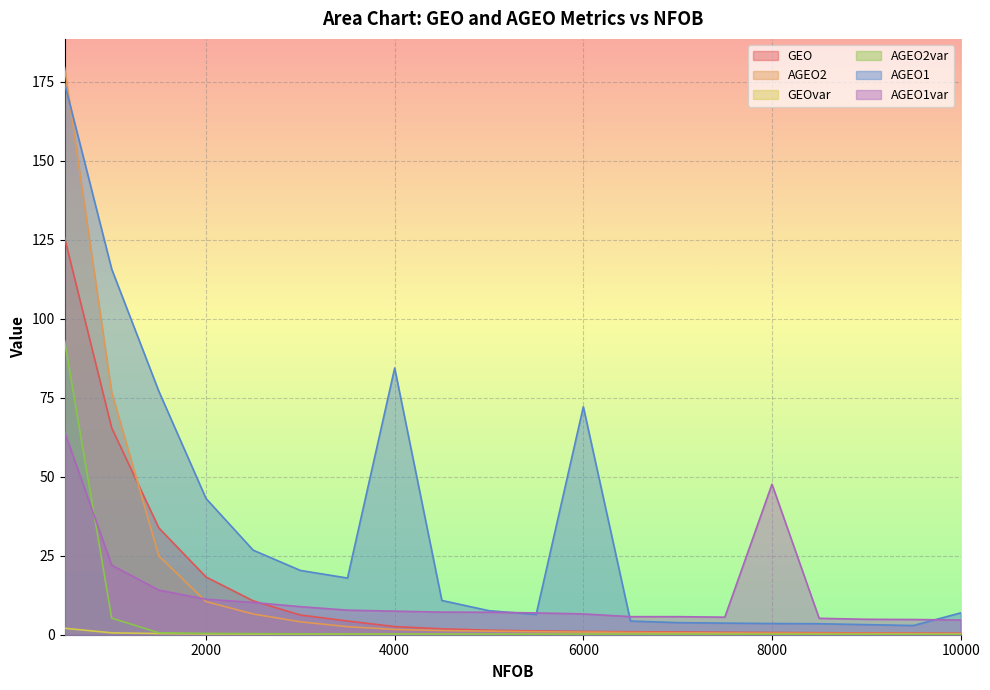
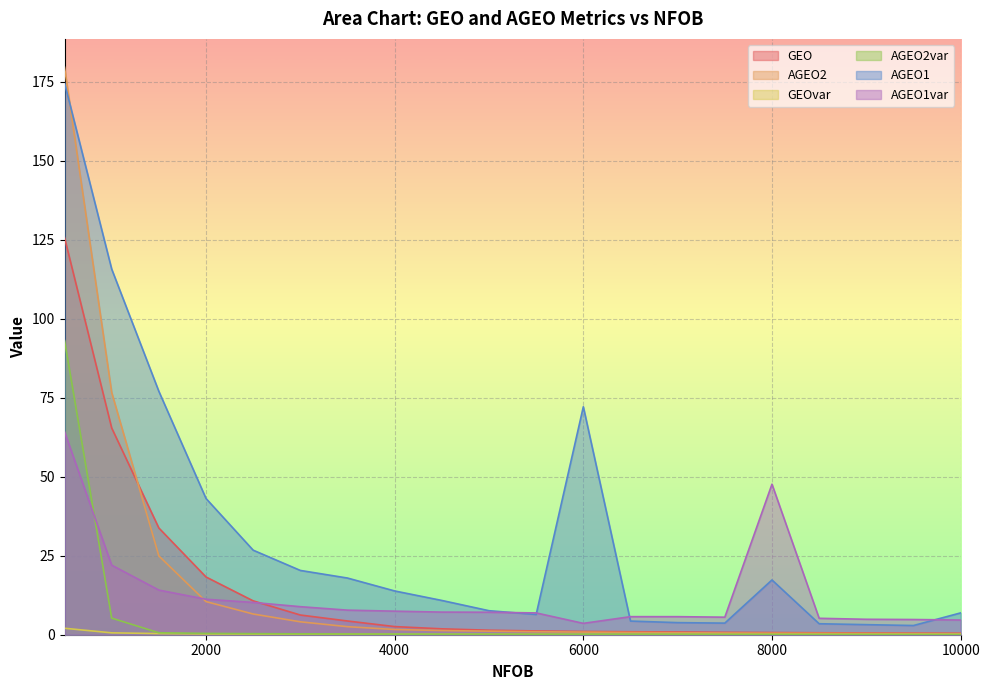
  {
    "AGEO1": {
      "2000": 43,
-     "4000": 84,
+     "4000": 14,
      "6000": 72,
-     "8000": 4,
+     "8000": 17,
      "10000": 7
    },
    "AGEO1var": {
      "4000": 7,
-     "6000": 7,
+     "6000": 4,
      "8000": 48,
      "10000": 5
    }
  }
